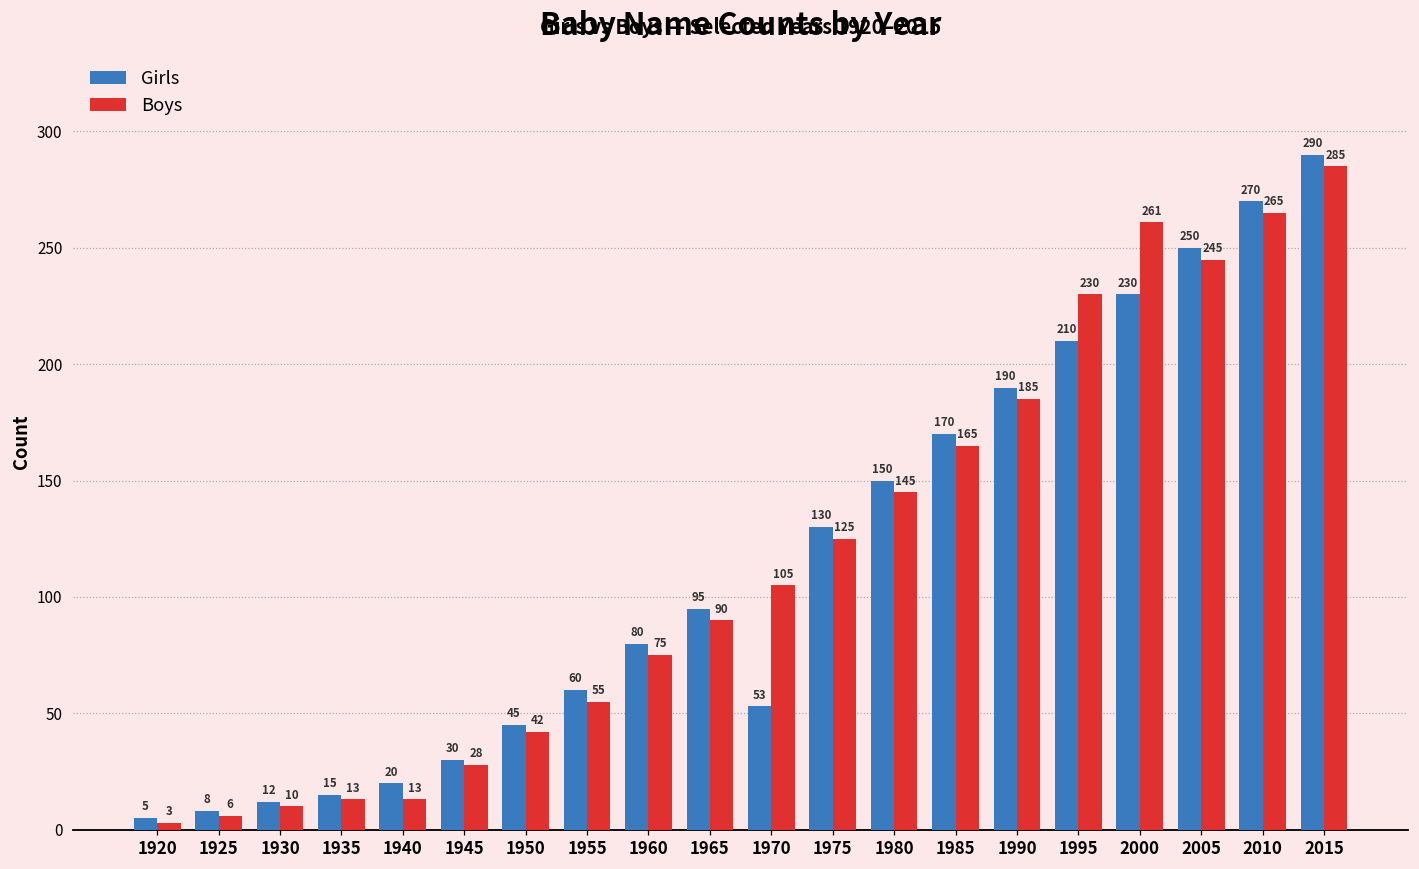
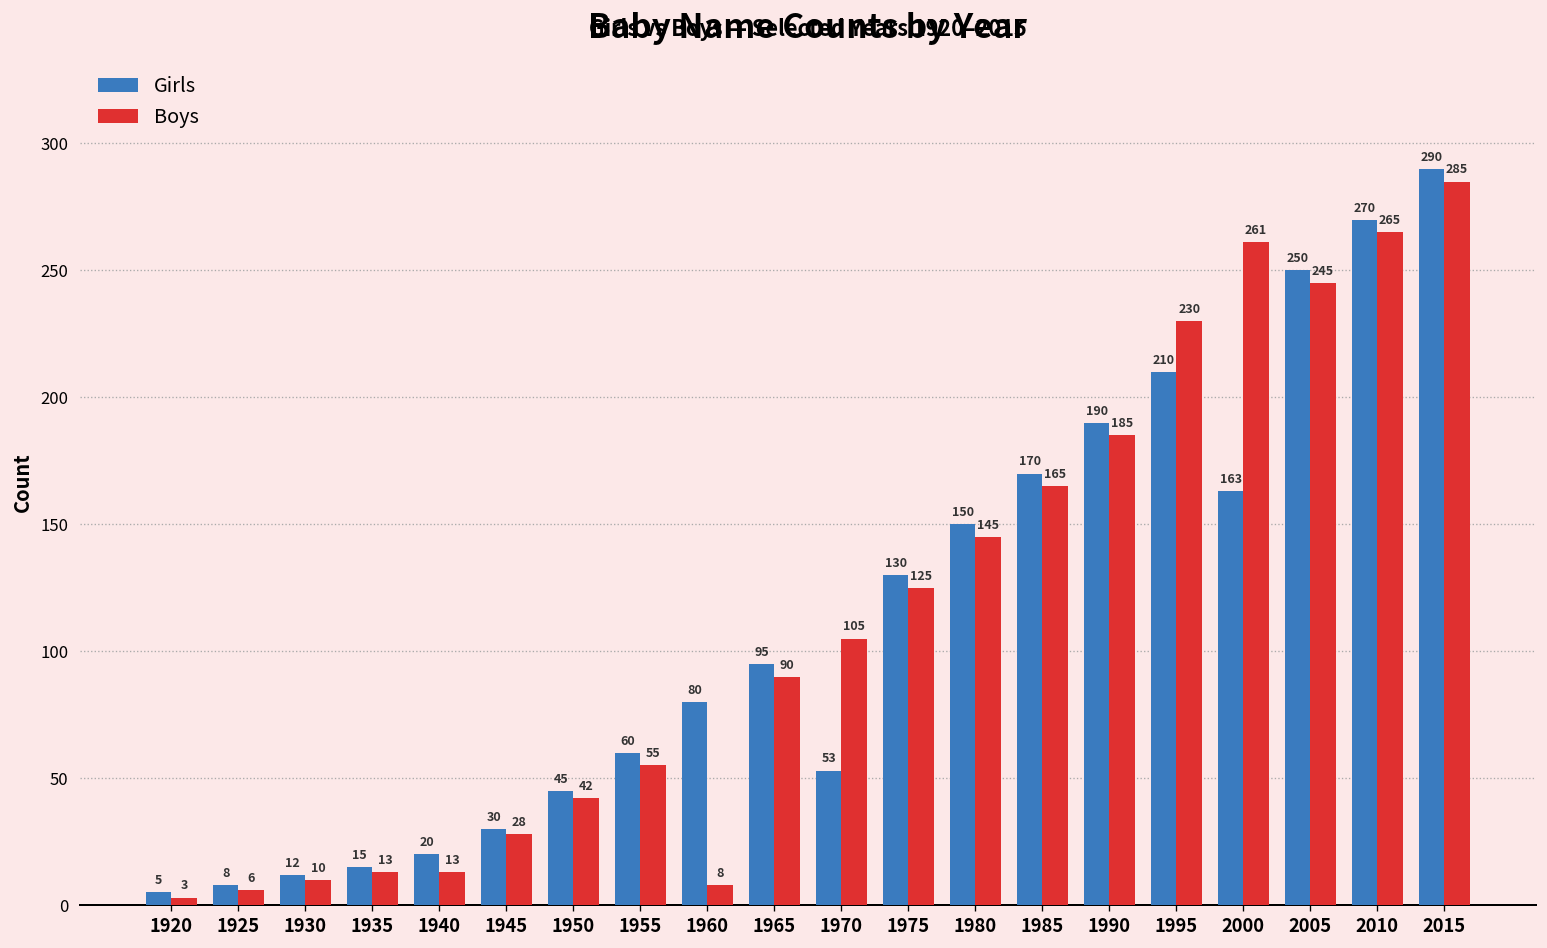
  {
    "Girls": {
      "1920": 5,
      "1925": 8,
      "1930": 12,
      "1935": 15,
      "1940": 20,
      "1945": 30,
      "1950": 45,
      "1955": 60,
      "1960": 80,
      "1965": 95,
      "1970": 53,
      "1975": 130,
      "1980": 150,
      "1985": 170,
      "1990": 190,
      "1995": 210,
-     "2000": 230,
+     "2000": 163,
      "2005": 250,
      "2010": 270,
      "2015": 290
    },
    "Boys": {
      "1920": 3,
      "1925": 6,
      "1930": 10,
      "1935": 13,
      "1940": 13,
      "1945": 28,
      "1950": 42,
      "1955": 55,
-     "1960": 75,
+     "1960": 8,
      "1965": 90,
      "1970": 105,
      "1975": 125,
      "1980": 145,
      "1985": 165,
      "1990": 185,
      "1995": 230,
      "2000": 261,
      "2005": 245,
      "2010": 265,
      "2015": 285
    }
  }
